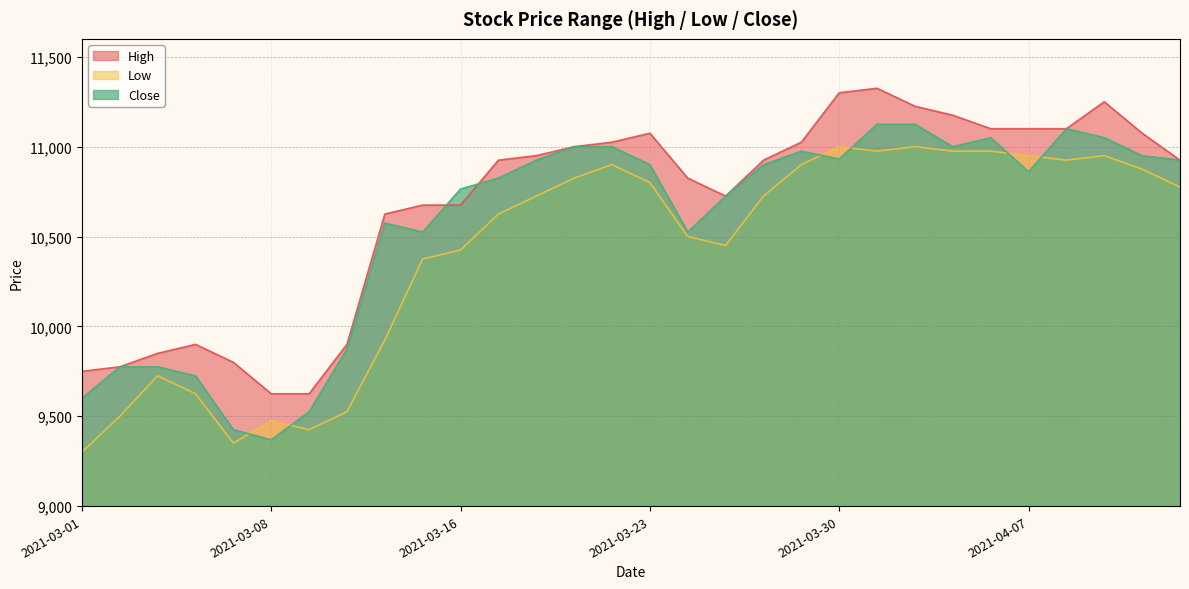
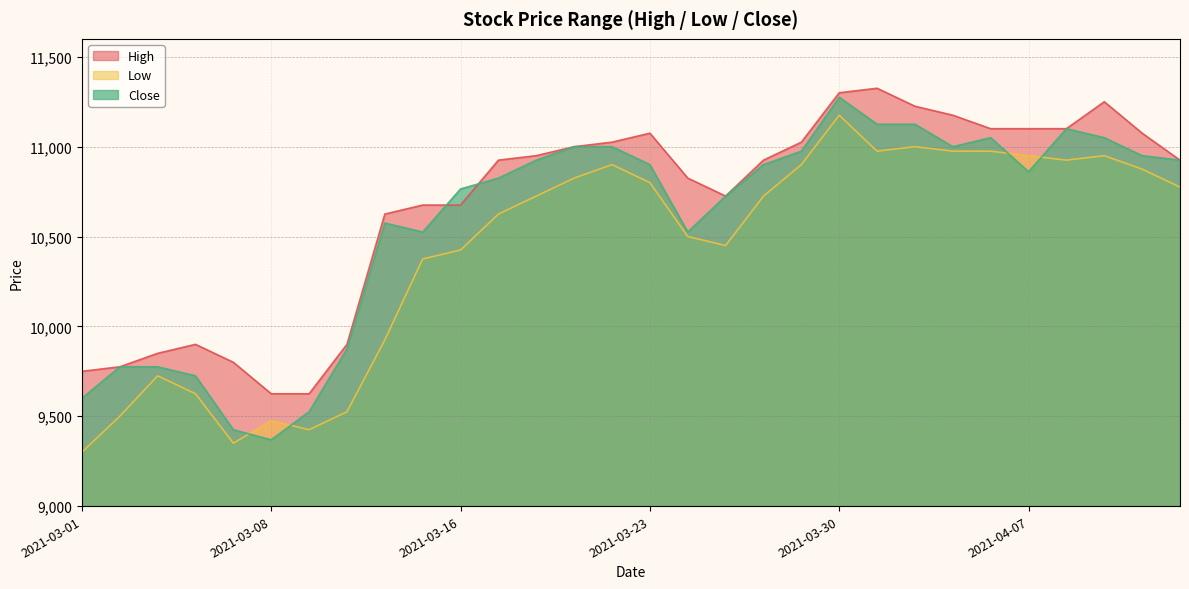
  {
    "High": {
      "2021-03-01": "9,750",
      "2021-03-08": "9,630",
      "2021-03-16": "10,680",
      "2021-03-23": "11,080",
      "2021-03-30": "11,300",
      "2021-04-07": "11,100"
    },
    "Low": {
      "2021-03-01": "9,300",
      "2021-03-08": "9,480",
      "2021-03-16": "10,430",
      "2021-03-23": "10,800",
-     "2021-03-30": "11,000",
+     "2021-03-30": "11,180",
      "2021-04-07": "10,950"
    },
    "Close": {
      "2021-03-01": "9,600",
      "2021-03-08": "9,370",
      "2021-03-16": "10,760",
      "2021-03-23": "10,900",
-     "2021-03-30": "10,930",
+     "2021-03-30": "11,280",
      "2021-04-07": "10,860"
    }
  }
